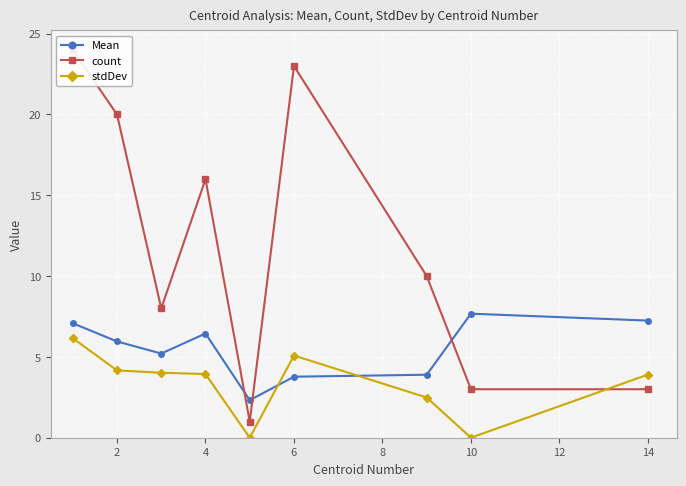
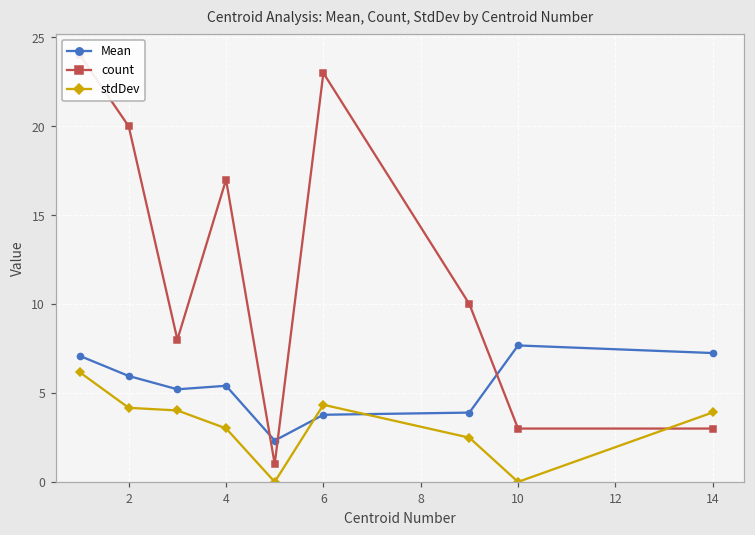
  {
    "Mean": {
      "2": 6.0,
-     "4": 6.4,
+     "4": 5.4,
      "6": 3.8,
      "10": 7.7,
      "14": 7.2
    },
    "count": {
      "2": 20,
-     "4": 16,
+     "4": 17,
      "6": 23,
      "10": 3,
      "14": 3
    },
    "stdDev": {
      "2": 4.2,
-     "4": 3.9,
-     "6": 5.1,
+     "4": 3.0,
+     "6": 4.3,
      "10": 0.0,
      "14": 3.9
    }
  }
